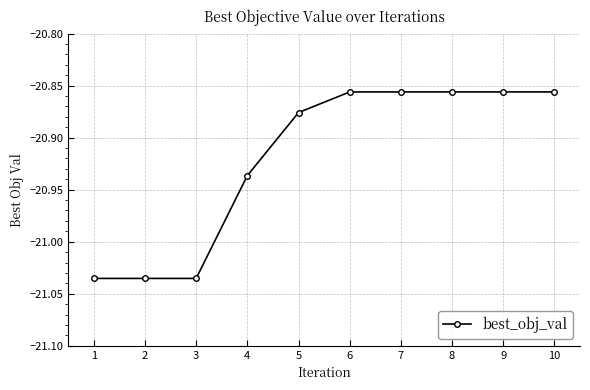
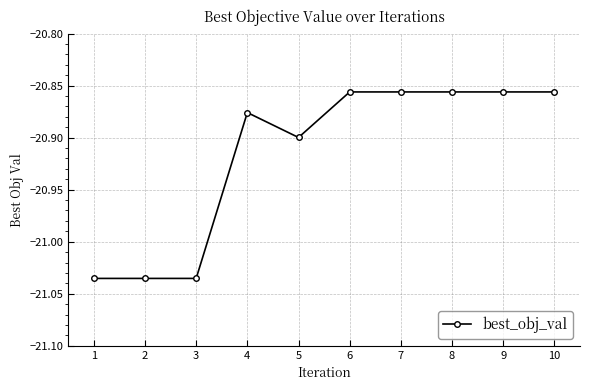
  {
    "1": -21.035,
    "2": -21.035,
    "3": -21.035,
-   "4": -20.936,
-   "5": -20.876,
+   "4": -20.876,
+   "5": -20.900,
    "6": -20.856,
    "7": -20.856,
    "8": -20.856,
    "9": -20.856,
    "10": -20.856
  }
